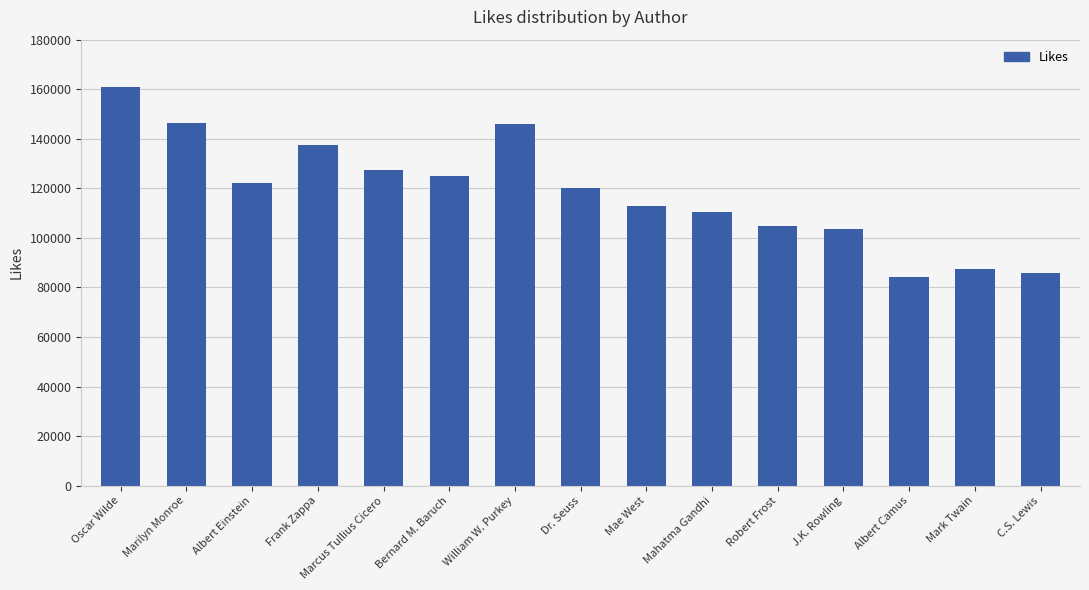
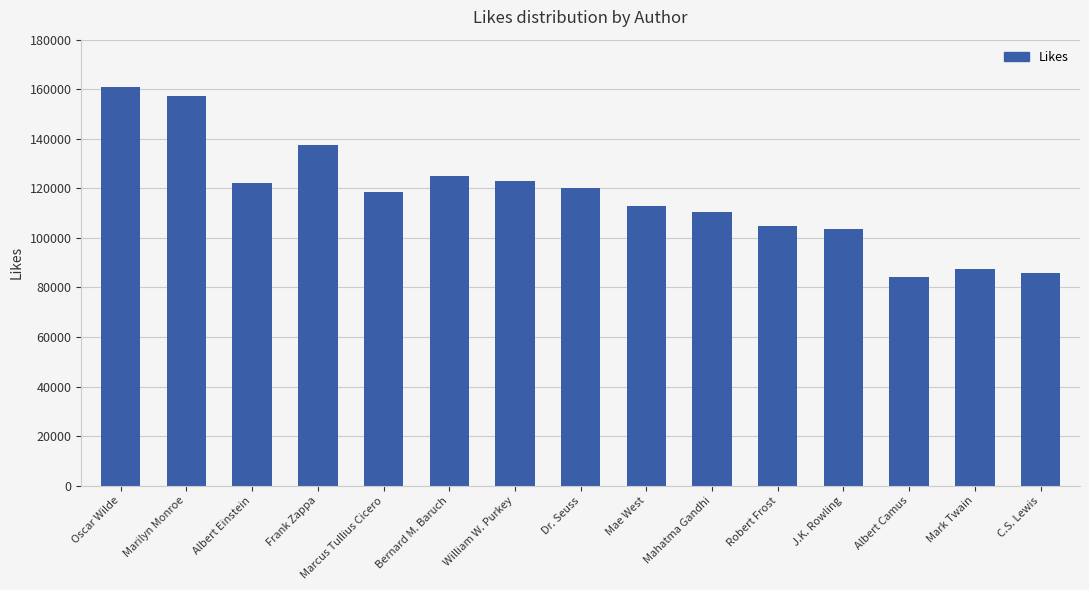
  {
    "Oscar Wilde": 161000,
-   "Marilyn Monroe": 146000,
+   "Marilyn Monroe": 157000,
    "Albert Einstein": 122000,
    "Frank Zappa": 138000,
-   "Marcus Tullius Cicero": 127000,
+   "Marcus Tullius Cicero": 119000,
    "Bernard M. Baruch": 125000,
-   "William W. Purkey": 146000,
+   "William W. Purkey": 123000,
    "Dr. Seuss": 120000,
    "Mae West": 113000,
    "Mahatma Gandhi": 110000,
    "Robert Frost": 105000,
    "J.K. Rowling": 103000,
    "Albert Camus": 84000,
    "Mark Twain": 88000,
    "C.S. Lewis": 86000
  }
